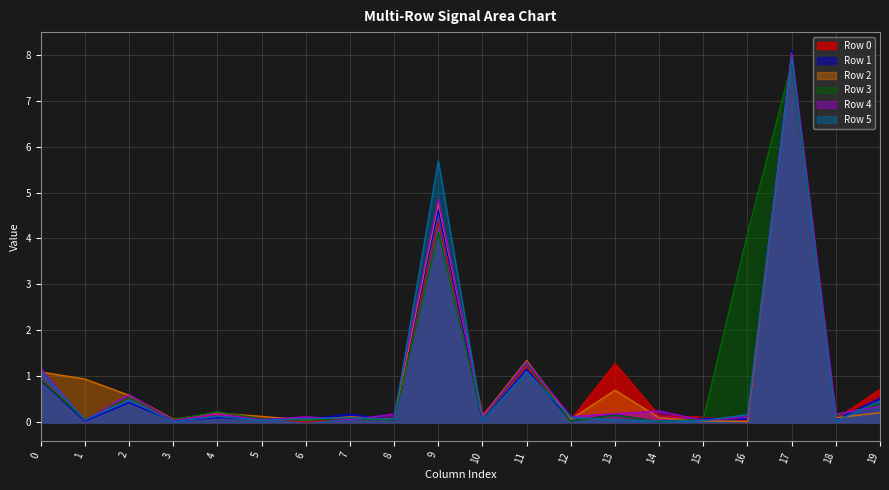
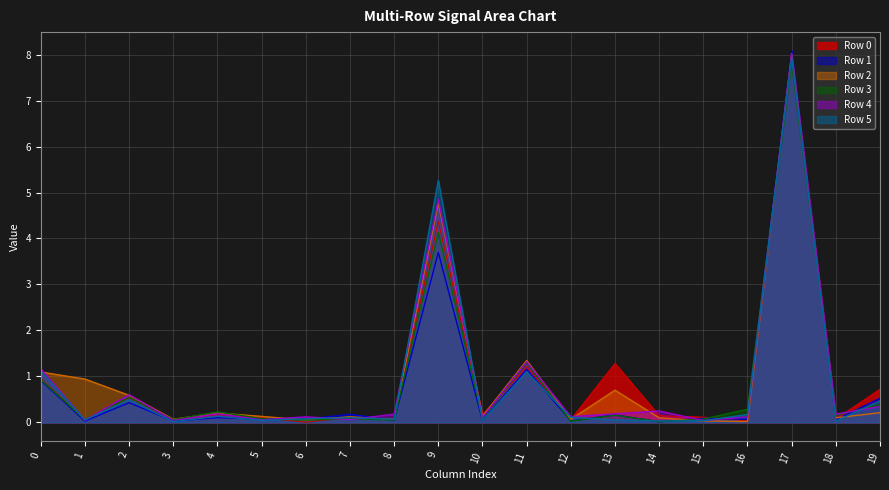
  {
    "Row 0": {
      "9": 4.4,
      "13": 1.3,
      "19": 0.7
    },
    "Row 1": {
      "2": 0.4,
-     "9": 4.6,
+     "9": 3.7,
      "17": 8.1,
      "19": 0.5
    },
    "Row 2": {
      "1": 0.9,
      "9": 4.8,
      "13": 0.7,
      "19": 0.2
    },
    "Row 3": {
      "9": 4.1,
-     "16": 4.1,
+     "16": 0.3,
      "17": 7.8
    },
    "Row 4": {
      "8": 0.2,
      "9": 4.9,
      "14": 0.2
    },
    "Row 5": {
-     "9": 5.7,
+     "9": 5.3,
      "13": 0.1,
      "19": 0.5
    }
  }
